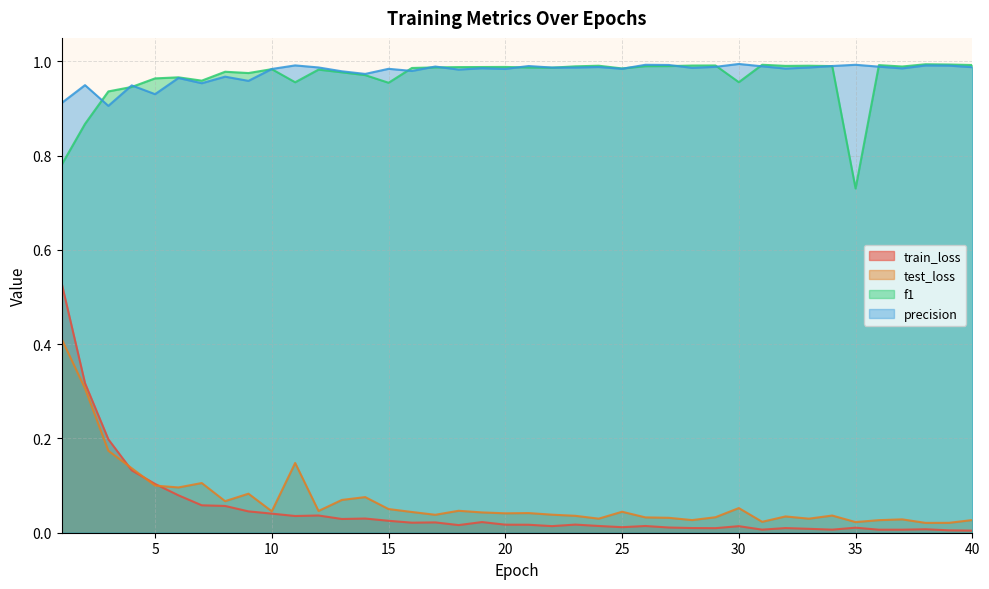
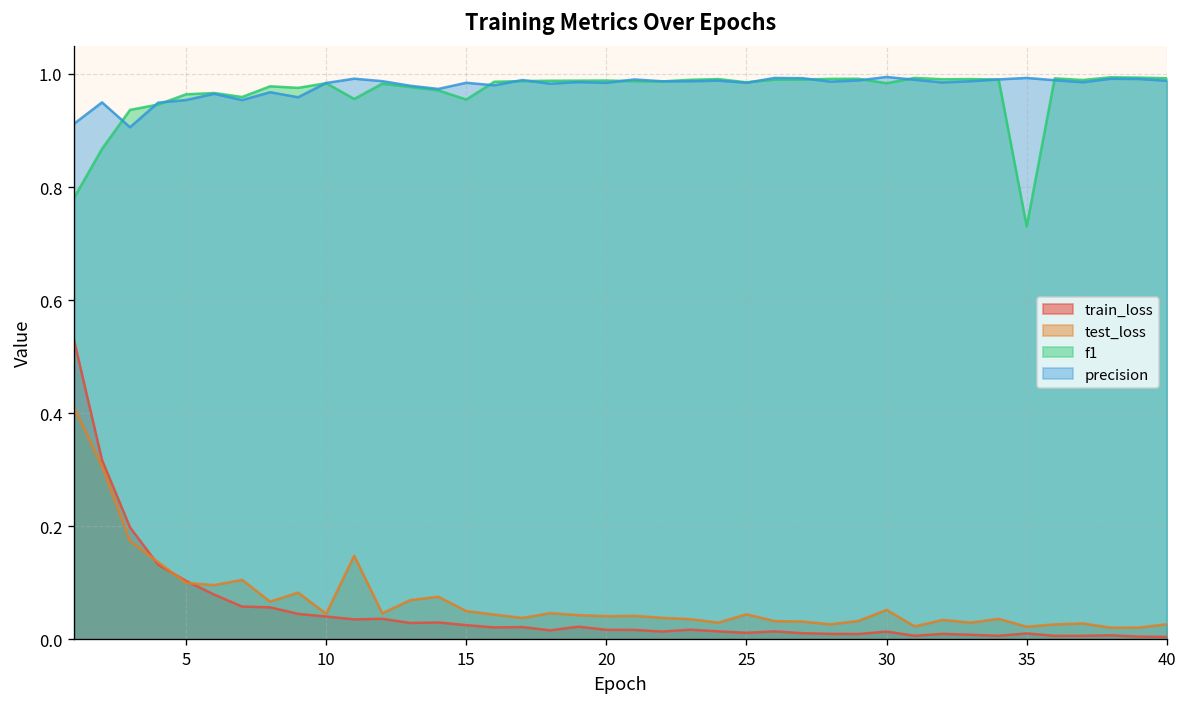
  {
    "f1": {
      "5": 0.96,
      "15": 0.95,
-     "30": 0.96,
+     "30": 0.98,
      "35": 0.73
    },
    "precision": {
-     "5": 0.93,
+     "5": 0.95,
      "15": 0.98,
      "30": 0.99,
      "35": 0.99
    }
  }
